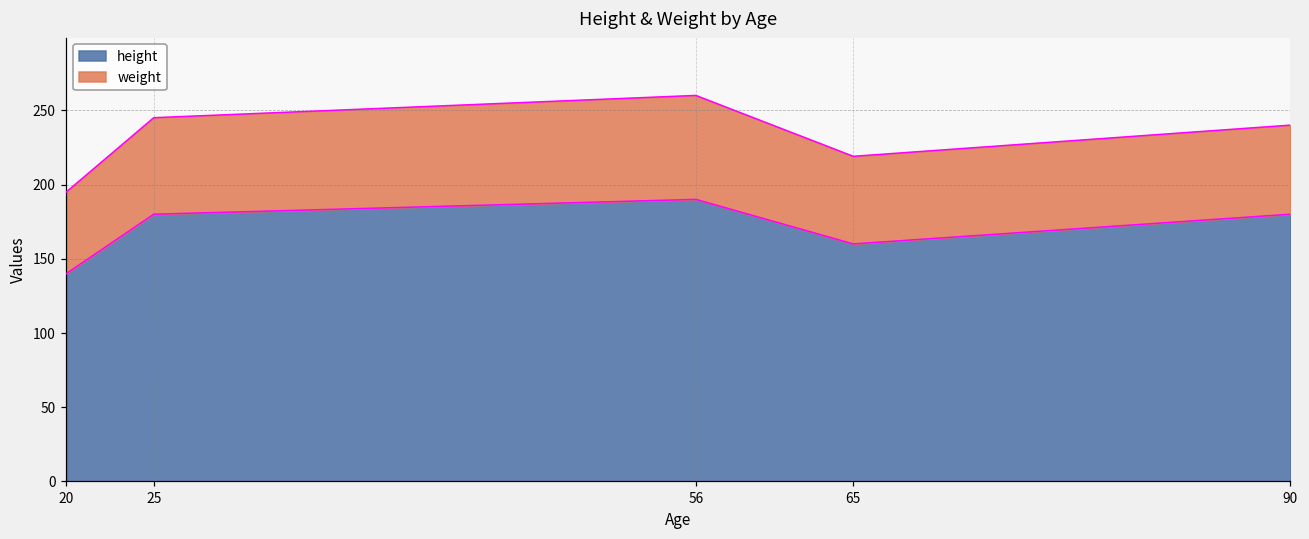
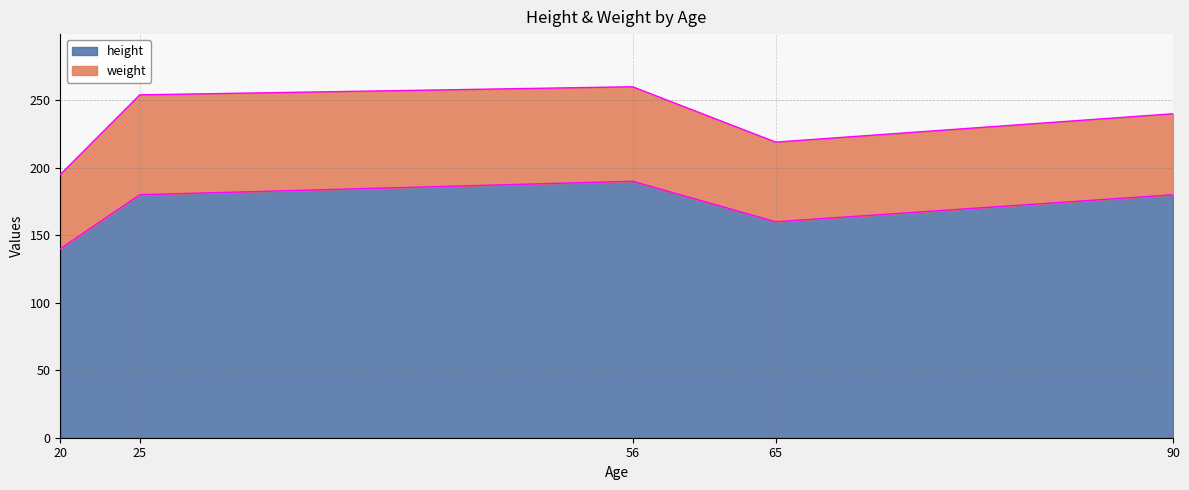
  {
    "height": {
      "20": 140,
      "25": 180,
      "56": 190,
      "65": 160,
      "90": 180
    },
    "weight": {
      "20": 55,
-     "25": 65,
+     "25": 74,
      "56": 70,
      "65": 59,
      "90": 60
    }
  }
